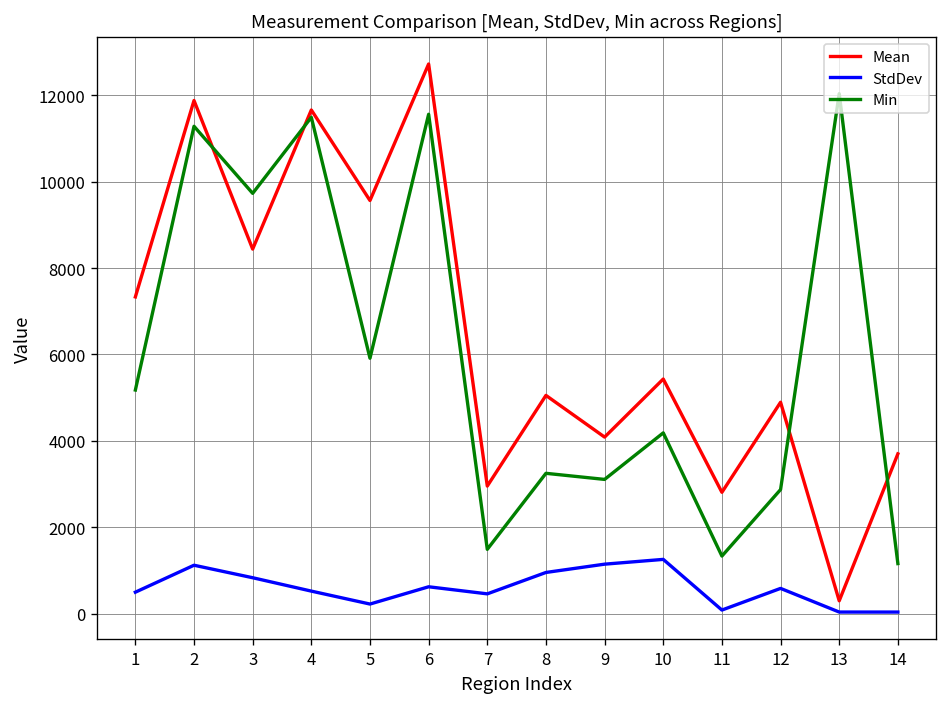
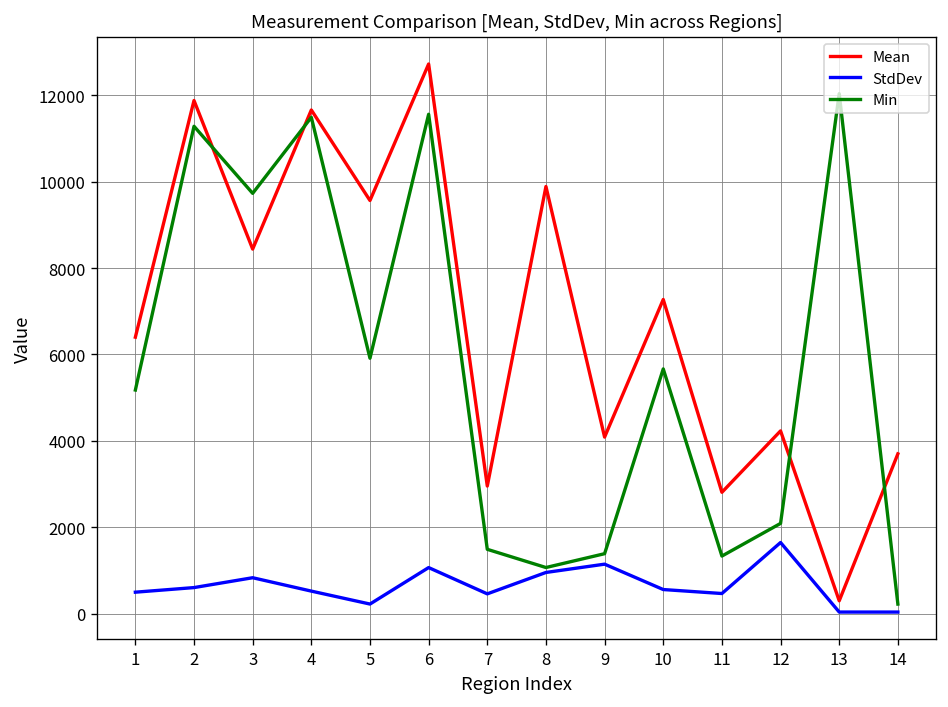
  {
    "Mean": {
-     "1": 7300,
+     "1": 6400,
      "2": 11900,
      "3": 8400,
      "4": 11700,
      "5": 9600,
      "6": 12700,
      "7": 3000,
-     "8": 5100,
+     "8": 9900,
      "9": 4100,
-     "10": 5400,
+     "10": 7300,
      "11": 2800,
-     "12": 4900,
+     "12": 4200,
      "13": 300,
      "14": 3700
    },
    "StdDev": {
      "1": 500,
-     "2": 1100,
+     "2": 600,
      "3": 800,
      "4": 500,
      "5": 200,
-     "6": 600,
+     "6": 1100,
      "7": 500,
      "8": 1000,
      "9": 1100,
-     "10": 1300,
-     "11": 100,
-     "12": 600,
+     "10": 600,
+     "11": 500,
+     "12": 1600,
      "13": 0,
      "14": 0
    },
    "Min": {
      "1": 5200,
      "2": 11300,
      "3": 9700,
      "4": 11500,
      "5": 5900,
      "6": 11600,
      "7": 1500,
-     "8": 3300,
-     "9": 3100,
-     "10": 4200,
+     "8": 1100,
+     "9": 1400,
+     "10": 5700,
      "11": 1300,
-     "12": 2900,
-     "14": 1200
+     "12": 2100,
+     "14": 200
    }
  }
